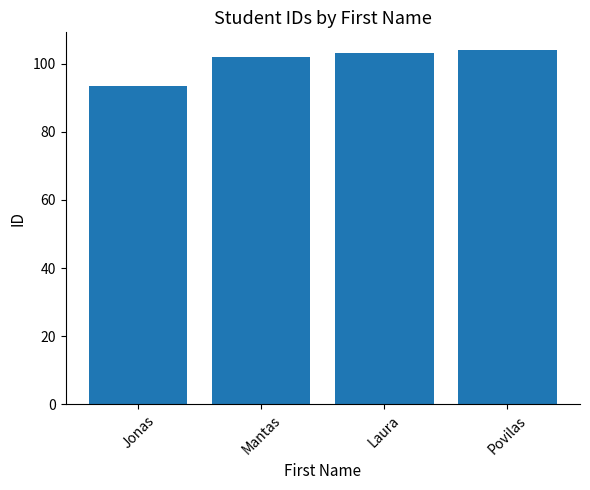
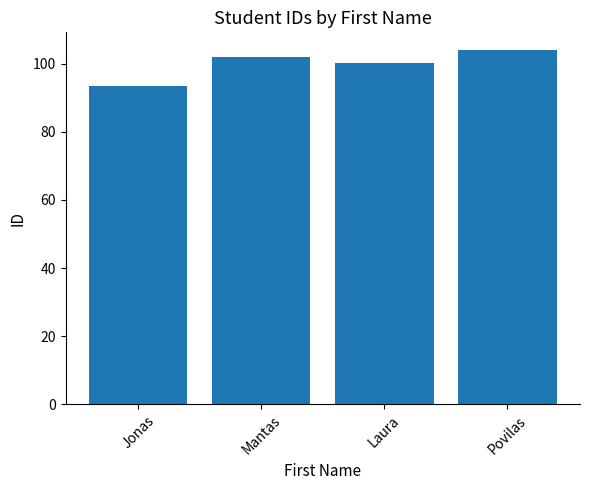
  {
    "Jonas": 94,
    "Mantas": 102,
-   "Laura": 103,
+   "Laura": 100,
    "Povilas": 104
  }
